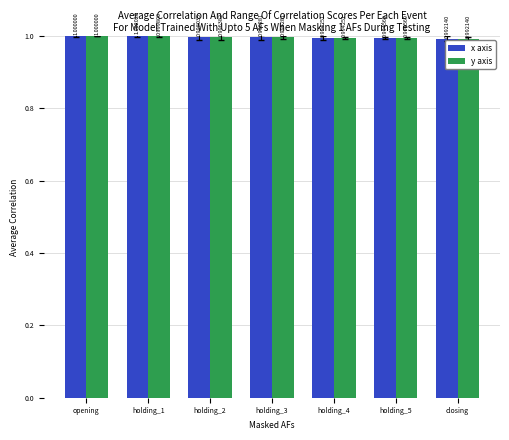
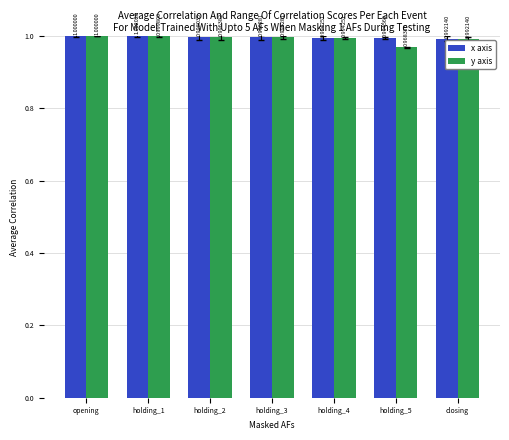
  {
    "y axis": {
-     "holding_5": 0.994569
+     "holding_5": 0.968376
    }
  }
